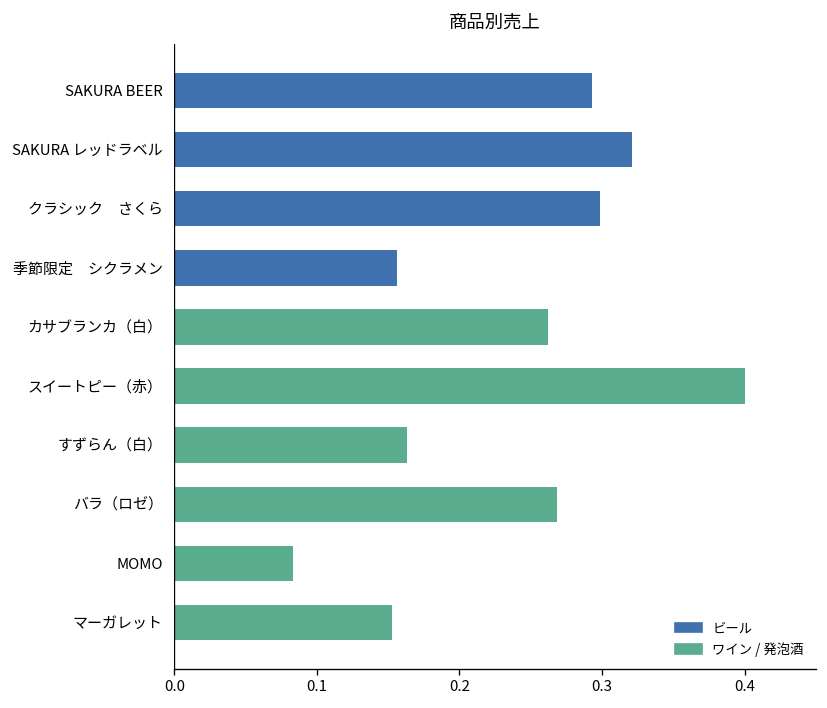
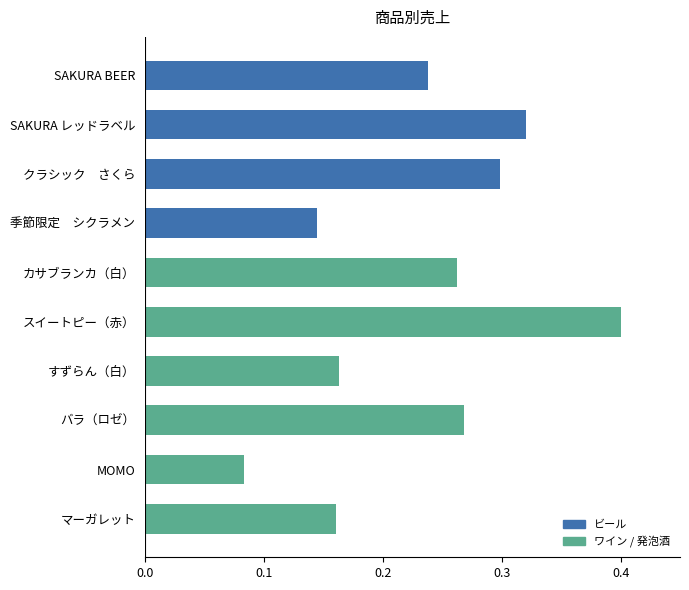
  {
-   "SAKURA BEER": 0.293,
+   "SAKURA BEER": 0.238,
    "SAKURA レッドラベル": 0.321,
    "クラシック さくら": 0.299,
-   "季節限定 シクラメン": 0.156,
+   "季節限定 シクラメン": 0.145,
    "カサブランカ（白）": 0.262,
    "スイートピー（赤）": 0.400,
    "すずらん（白）": 0.163,
    "バラ（ロゼ）": 0.268,
    "MOMO": 0.083,
-   "マーガレット": 0.152
+   "マーガレット": 0.160
  }
